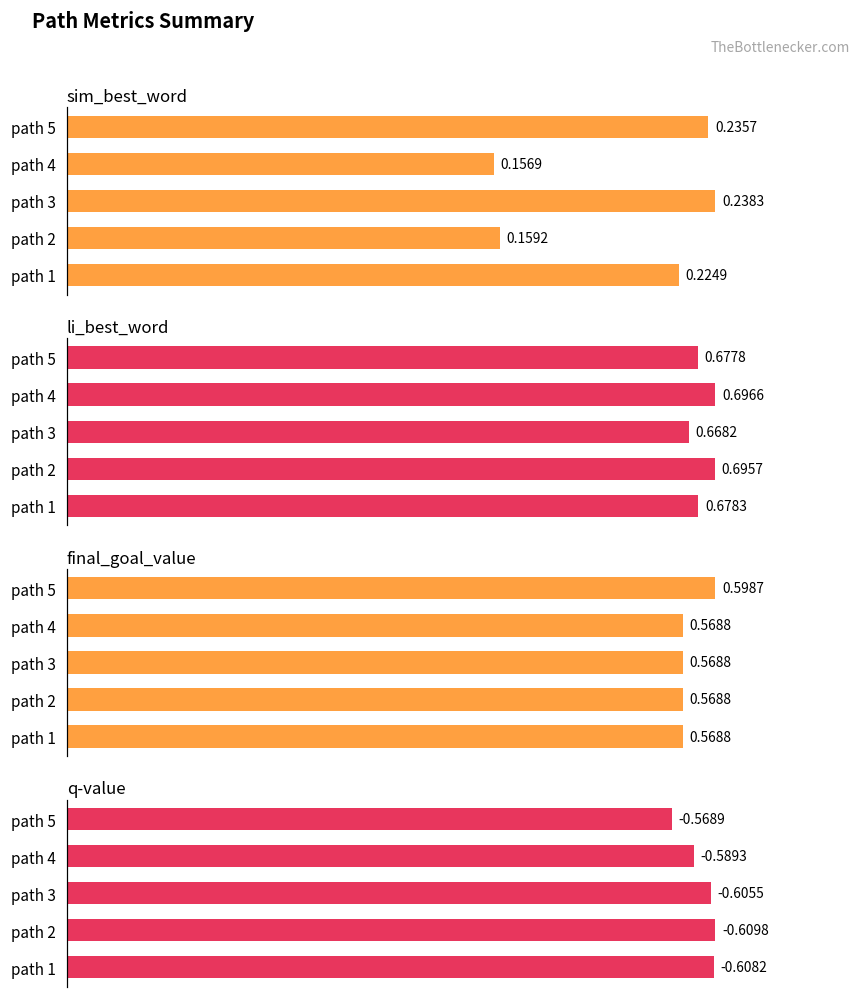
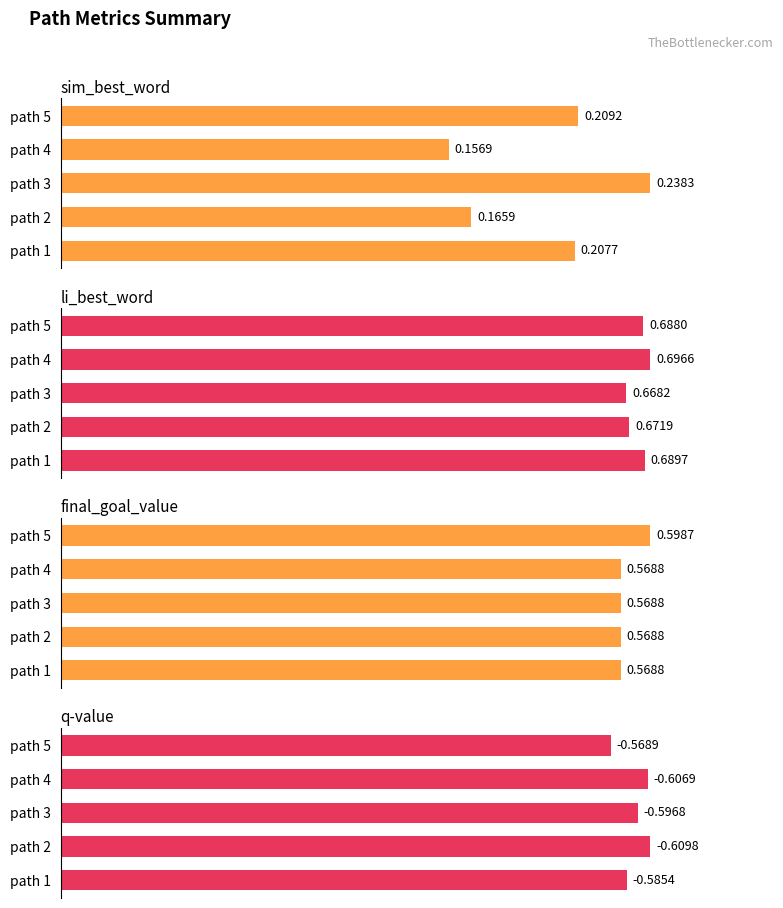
  {
    "sim_best_word": {
-     "path 5": 0.2357,
-     "path 2": 0.1592,
-     "path 1": 0.2249
+     "path 5": 0.2092,
+     "path 2": 0.1659,
+     "path 1": 0.2077
    },
    "li_best_word": {
-     "path 5": 0.6778,
-     "path 2": 0.6957,
-     "path 1": 0.6783
+     "path 5": 0.6880,
+     "path 2": 0.6719,
+     "path 1": 0.6897
    },
    "q-value": {
-     "path 4": -0.5893,
-     "path 3": -0.6055,
-     "path 1": -0.6082
+     "path 4": -0.6069,
+     "path 3": -0.5968,
+     "path 1": -0.5854
    }
  }
